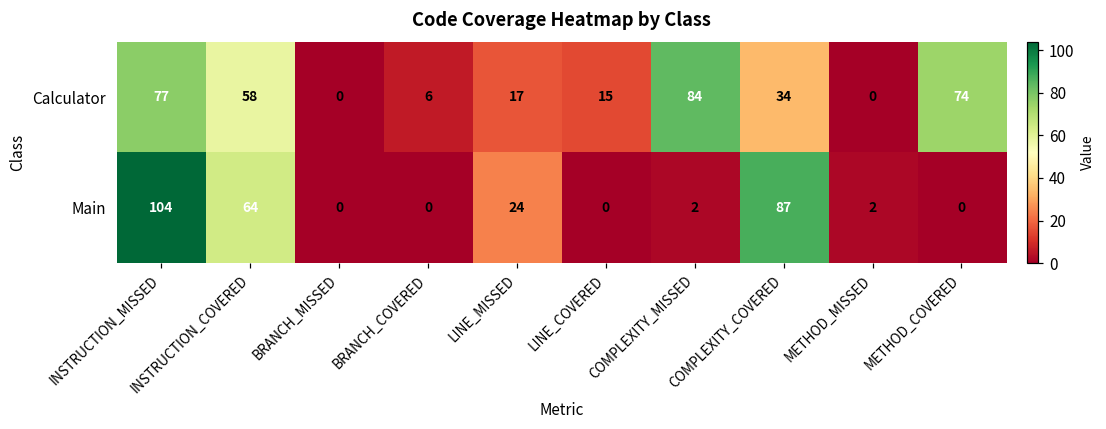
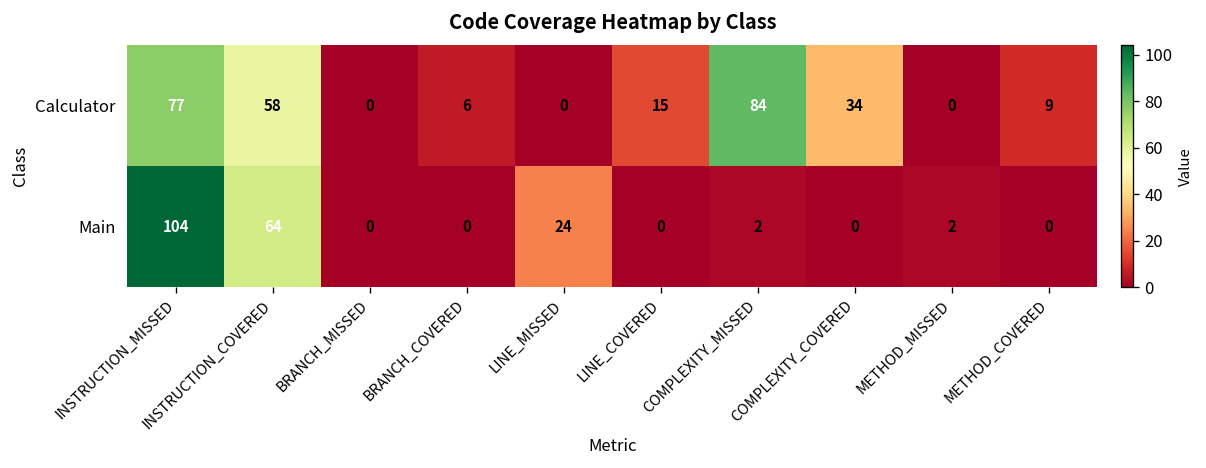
  {
    "Calculator": {
      "INSTRUCTION_MISSED": 77,
      "INSTRUCTION_COVERED": 58,
      "BRANCH_MISSED": 0,
      "BRANCH_COVERED": 6,
-     "LINE_MISSED": 17,
+     "LINE_MISSED": 0,
      "LINE_COVERED": 15,
      "COMPLEXITY_MISSED": 84,
      "COMPLEXITY_COVERED": 34,
      "METHOD_MISSED": 0,
-     "METHOD_COVERED": 74
+     "METHOD_COVERED": 9
    },
    "Main": {
      "INSTRUCTION_MISSED": 104,
      "INSTRUCTION_COVERED": 64,
      "BRANCH_MISSED": 0,
      "BRANCH_COVERED": 0,
      "LINE_MISSED": 24,
      "LINE_COVERED": 0,
      "COMPLEXITY_MISSED": 2,
-     "COMPLEXITY_COVERED": 87,
+     "COMPLEXITY_COVERED": 0,
      "METHOD_MISSED": 2,
      "METHOD_COVERED": 0
    }
  }
